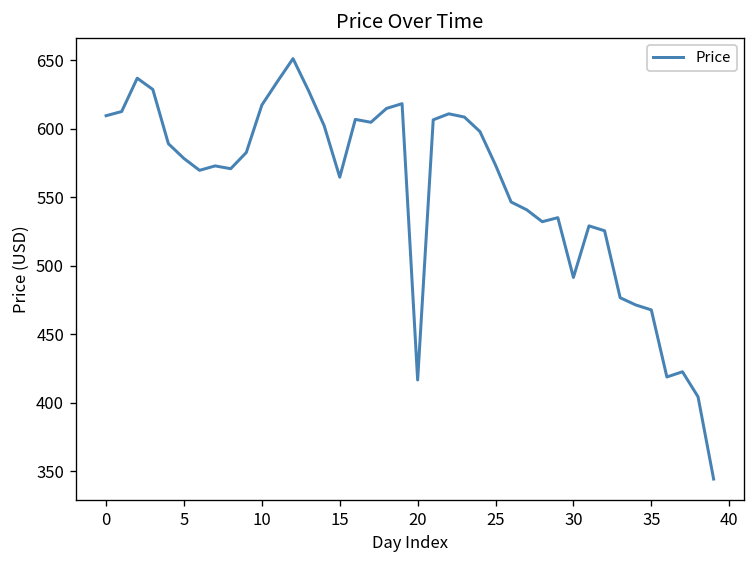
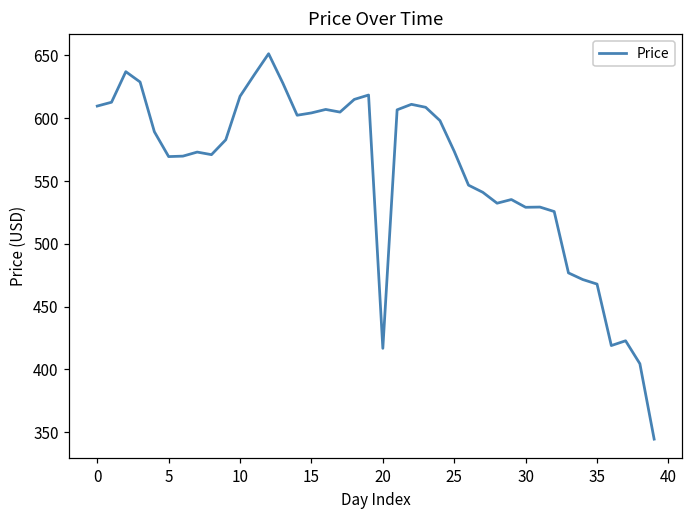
  {
    "0": 610,
-   "5": 578,
+   "5": 569,
    "10": 617,
-   "15": 565,
+   "15": 604,
    "20": 417,
    "25": 574,
-   "30": 492,
+   "30": 529,
    "35": 468
  }
